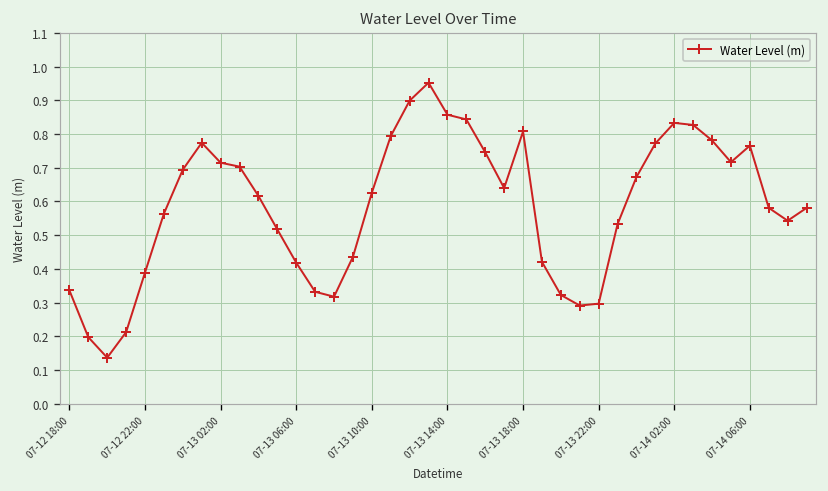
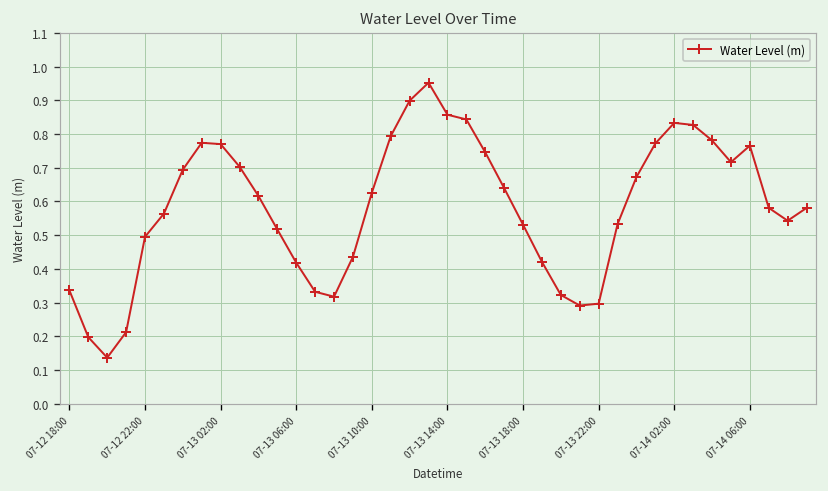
  {
    "07-12 18:00": 0.34,
-   "07-12 22:00": 0.39,
-   "07-13 02:00": 0.72,
+   "07-12 22:00": 0.50,
+   "07-13 02:00": 0.77,
    "07-13 06:00": 0.42,
    "07-13 10:00": 0.63,
    "07-13 14:00": 0.86,
-   "07-13 18:00": 0.81,
+   "07-13 18:00": 0.53,
    "07-13 22:00": 0.30,
    "07-14 02:00": 0.83,
    "07-14 06:00": 0.77
  }
